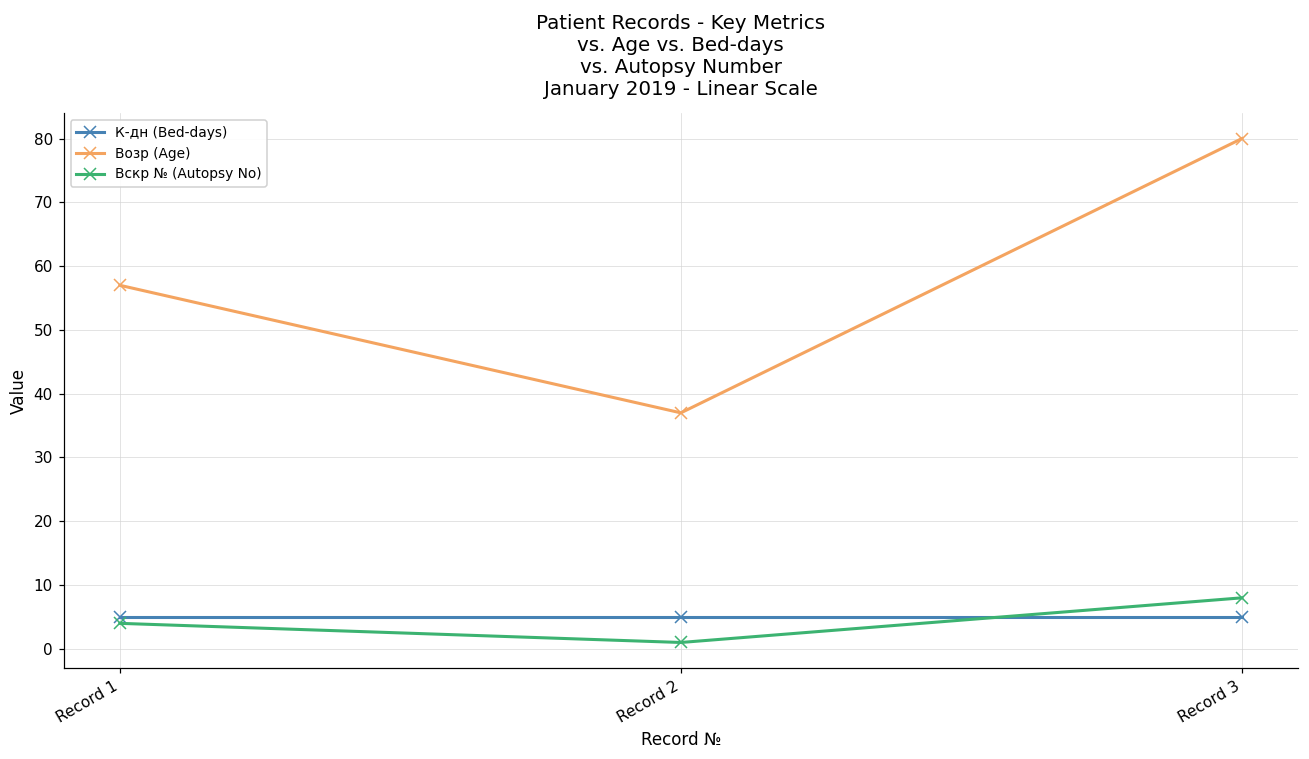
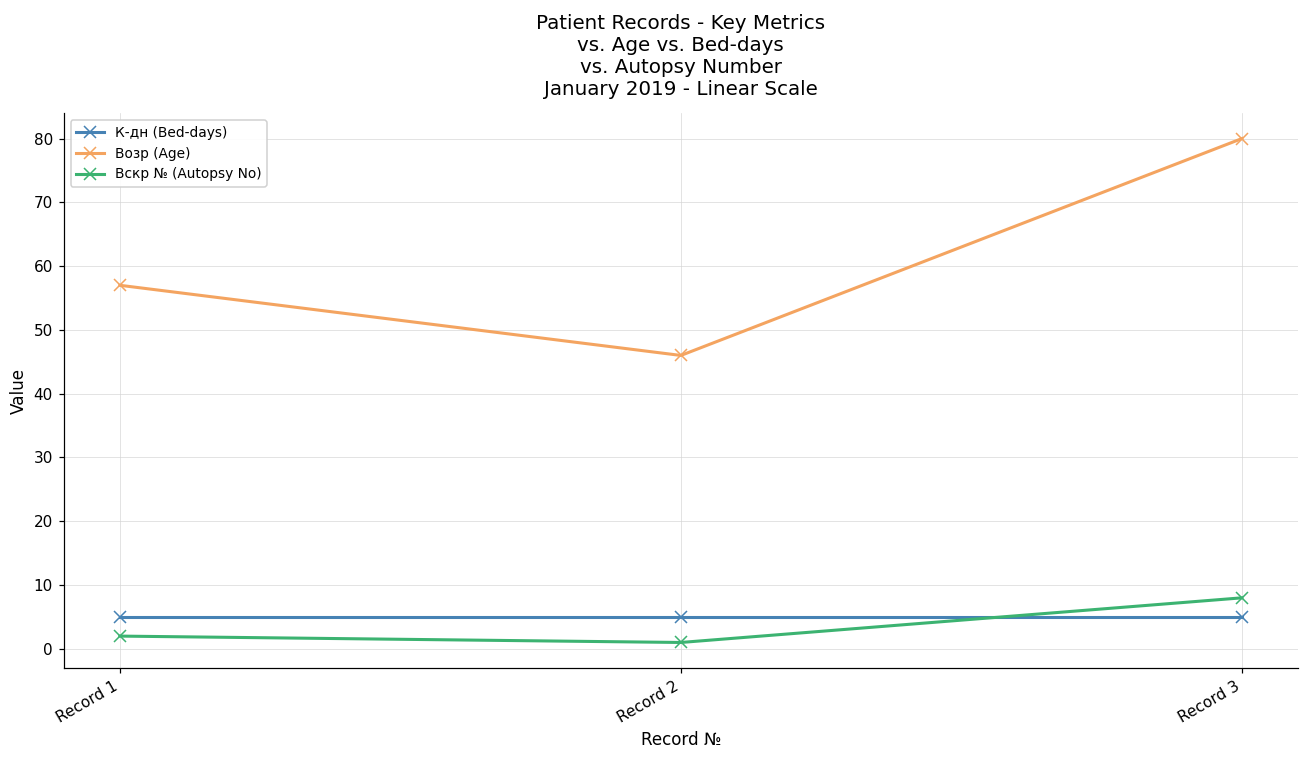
  {
    "К-дн (Bed-days)": {
      "Record 1": 5,
      "Record 2": 5,
      "Record 3": 5
    },
    "Возр (Age)": {
      "Record 1": 57,
-     "Record 2": 37,
+     "Record 2": 46,
      "Record 3": 80
    },
    "Вскр № (Autopsy No)": {
-     "Record 1": 4,
+     "Record 1": 2,
      "Record 2": 1,
      "Record 3": 8
    }
  }
